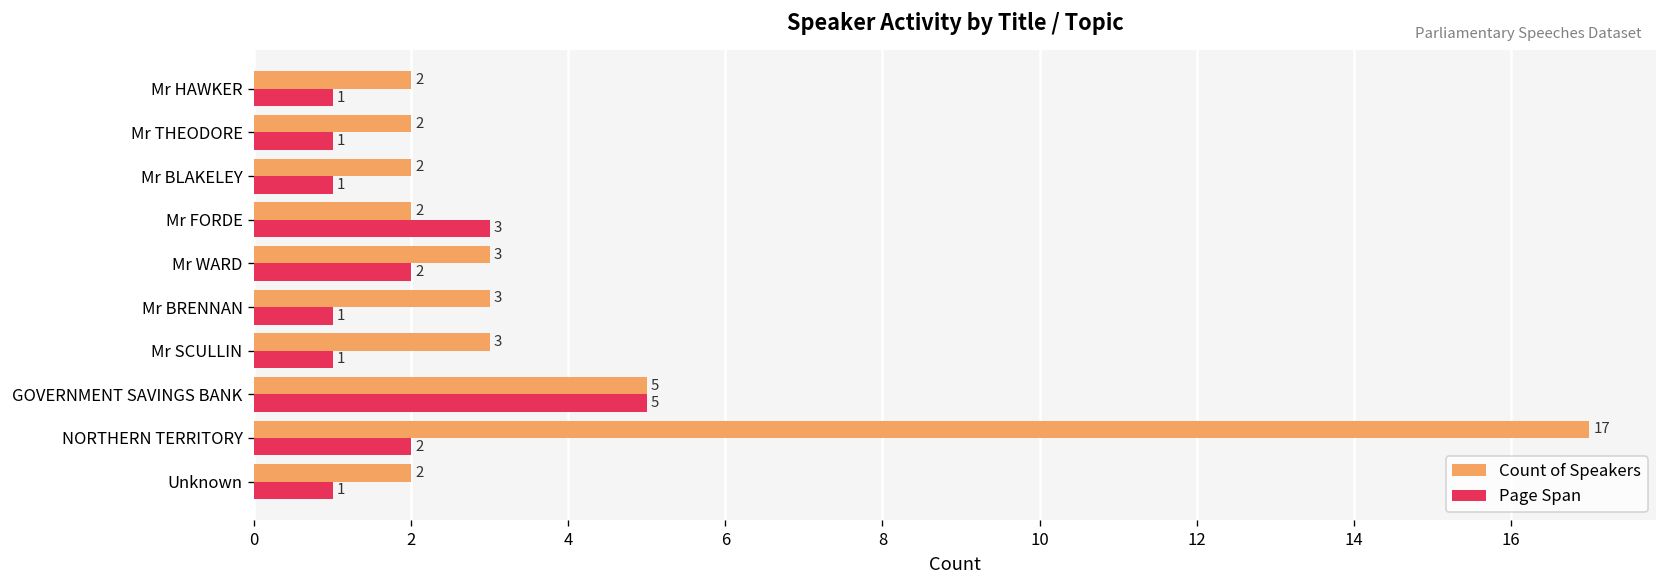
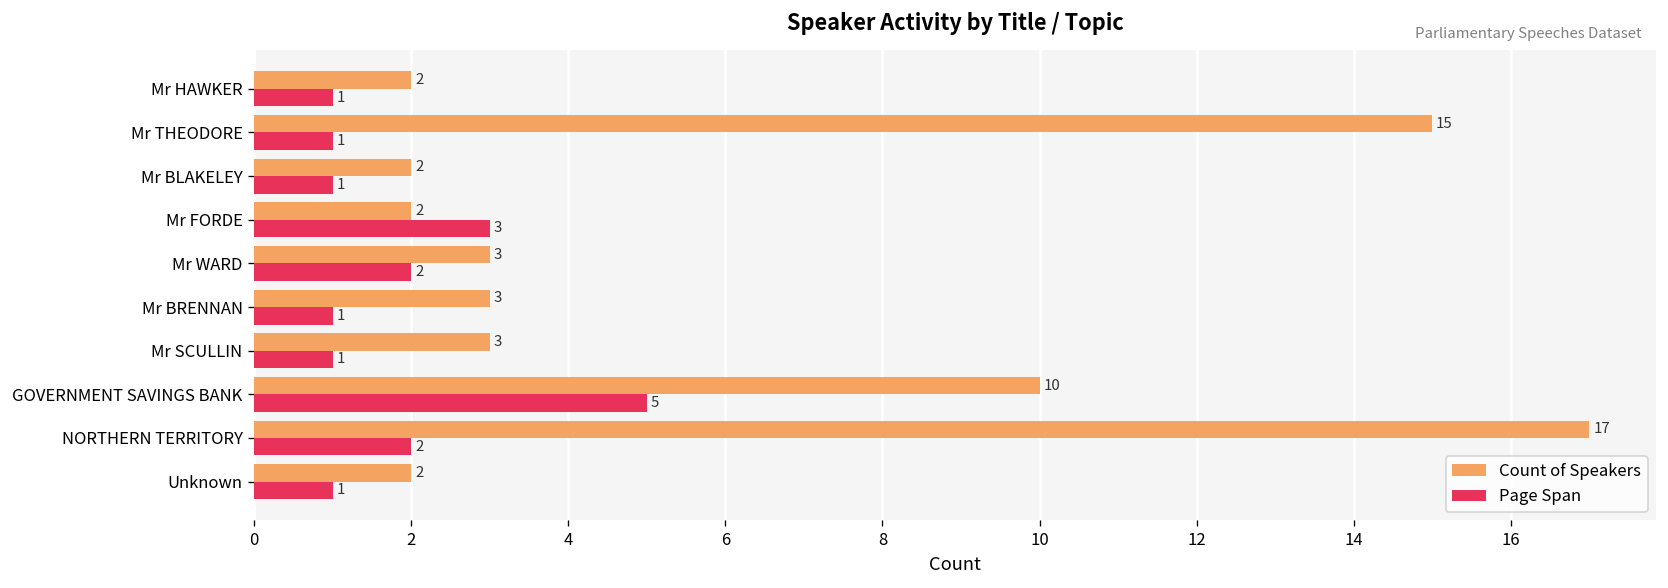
  {
    "Count of Speakers": {
      "Mr HAWKER": 2,
-     "Mr THEODORE": 2,
+     "Mr THEODORE": 15,
      "Mr BLAKELEY": 2,
      "Mr FORDE": 2,
      "Mr WARD": 3,
      "Mr BRENNAN": 3,
      "Mr SCULLIN": 3,
-     "GOVERNMENT SAVINGS BANK": 5,
+     "GOVERNMENT SAVINGS BANK": 10,
      "NORTHERN TERRITORY": 17,
      "Unknown": 2
    },
    "Page Span": {
      "Mr HAWKER": 1,
      "Mr THEODORE": 1,
      "Mr BLAKELEY": 1,
      "Mr FORDE": 3,
      "Mr WARD": 2,
      "Mr BRENNAN": 1,
      "Mr SCULLIN": 1,
      "GOVERNMENT SAVINGS BANK": 5,
      "NORTHERN TERRITORY": 2,
      "Unknown": 1
    }
  }
